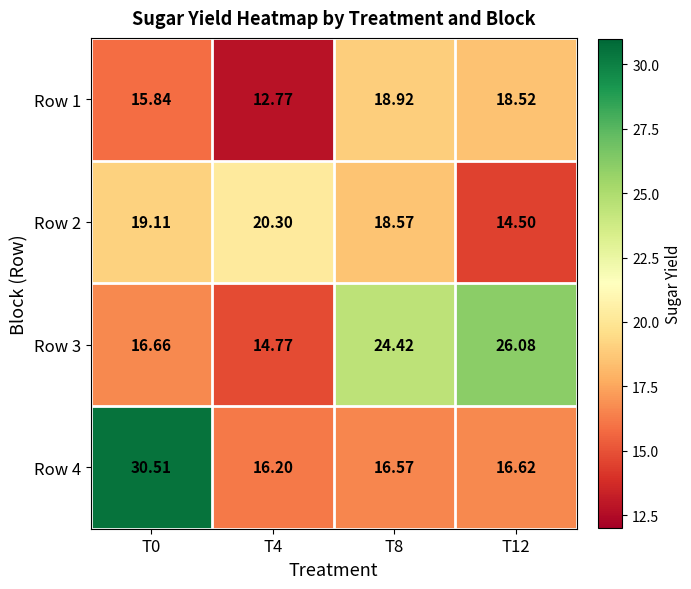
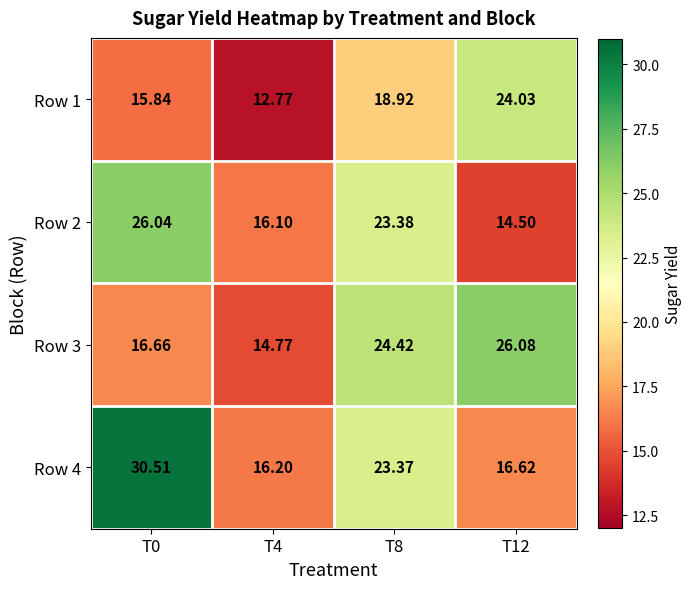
  {
    "Row 1": {
      "T0": 15.84,
      "T4": 12.77,
      "T8": 18.92,
-     "T12": 18.52
+     "T12": 24.03
    },
    "Row 2": {
-     "T0": 19.11,
-     "T4": 20.30,
-     "T8": 18.57,
+     "T0": 26.04,
+     "T4": 16.10,
+     "T8": 23.38,
      "T12": 14.50
    },
    "Row 3": {
      "T0": 16.66,
      "T4": 14.77,
      "T8": 24.42,
      "T12": 26.08
    },
    "Row 4": {
      "T0": 30.51,
      "T4": 16.20,
-     "T8": 16.57,
+     "T8": 23.37,
      "T12": 16.62
    }
  }
